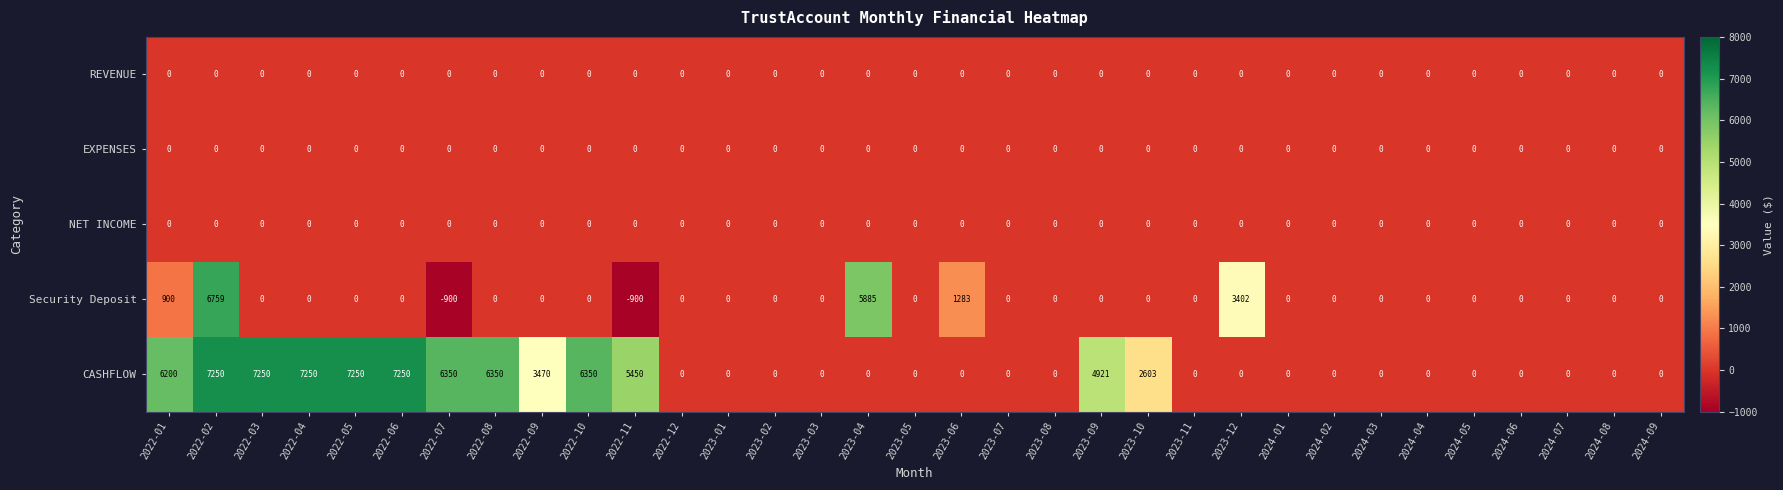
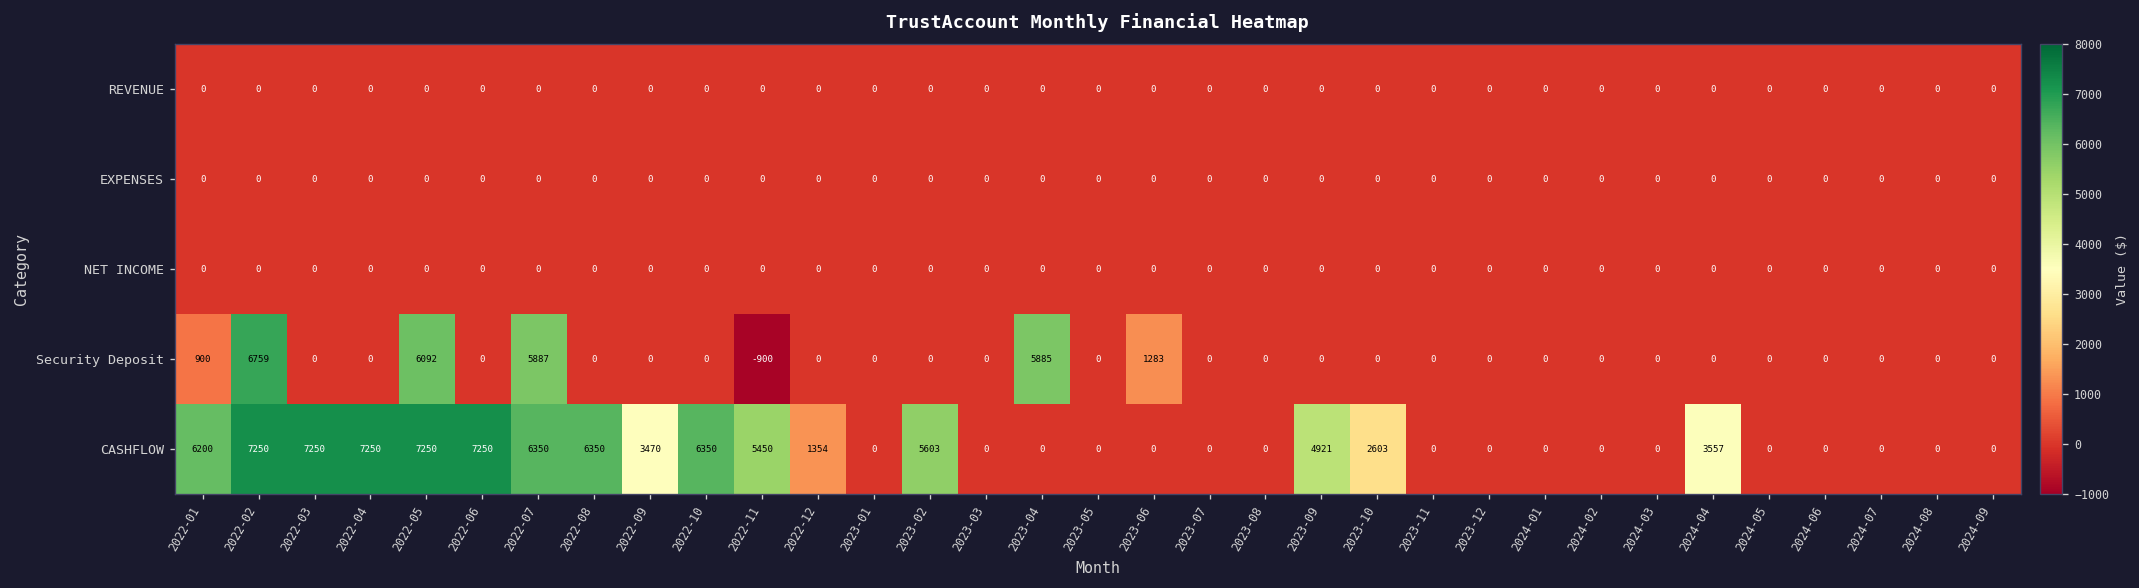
  {
    "REVENUE": {
      "2022-01": 0,
      "2022-02": 0,
      "2022-03": 0,
      "2022-04": 0,
      "2022-05": 0,
      "2022-06": 0,
      "2022-07": 0,
      "2022-08": 0,
      "2022-09": 0,
      "2022-10": 0,
      "2022-11": 0,
      "2022-12": 0,
      "2023-01": 0,
      "2023-02": 0,
      "2023-03": 0,
      "2023-04": 0,
      "2023-05": 0,
      "2023-06": 0,
      "2023-07": 0,
      "2023-08": 0,
      "2023-09": 0,
      "2023-10": 0,
      "2023-11": 0,
      "2023-12": 0,
      "2024-01": 0,
      "2024-02": 0,
      "2024-03": 0,
      "2024-04": 0,
      "2024-05": 0,
      "2024-06": 0,
      "2024-07": 0,
      "2024-08": 0,
      "2024-09": 0
    },
    "EXPENSES": {
      "2022-01": 0,
      "2022-02": 0,
      "2022-03": 0,
      "2022-04": 0,
      "2022-05": 0,
      "2022-06": 0,
      "2022-07": 0,
      "2022-08": 0,
      "2022-09": 0,
      "2022-10": 0,
      "2022-11": 0,
      "2022-12": 0,
      "2023-01": 0,
      "2023-02": 0,
      "2023-03": 0,
      "2023-04": 0,
      "2023-05": 0,
      "2023-06": 0,
      "2023-07": 0,
      "2023-08": 0,
      "2023-09": 0,
      "2023-10": 0,
      "2023-11": 0,
      "2023-12": 0,
      "2024-01": 0,
      "2024-02": 0,
      "2024-03": 0,
      "2024-04": 0,
      "2024-05": 0,
      "2024-06": 0,
      "2024-07": 0,
      "2024-08": 0,
      "2024-09": 0
    },
    "NET INCOME": {
      "2022-01": 0,
      "2022-02": 0,
      "2022-03": 0,
      "2022-04": 0,
      "2022-05": 0,
      "2022-06": 0,
      "2022-07": 0,
      "2022-08": 0,
      "2022-09": 0,
      "2022-10": 0,
      "2022-11": 0,
      "2022-12": 0,
      "2023-01": 0,
      "2023-02": 0,
      "2023-03": 0,
      "2023-04": 0,
      "2023-05": 0,
      "2023-06": 0,
      "2023-07": 0,
      "2023-08": 0,
      "2023-09": 0,
      "2023-10": 0,
      "2023-11": 0,
      "2023-12": 0,
      "2024-01": 0,
      "2024-02": 0,
      "2024-03": 0,
      "2024-04": 0,
      "2024-05": 0,
      "2024-06": 0,
      "2024-07": 0,
      "2024-08": 0,
      "2024-09": 0
    },
    "Security Deposit": {
      "2022-01": 900,
      "2022-02": 6759,
      "2022-03": 0,
      "2022-04": 0,
-     "2022-05": 0,
+     "2022-05": 6092,
      "2022-06": 0,
-     "2022-07": -900,
+     "2022-07": 5887,
      "2022-08": 0,
      "2022-09": 0,
      "2022-10": 0,
      "2022-11": -900,
      "2022-12": 0,
      "2023-01": 0,
      "2023-02": 0,
      "2023-03": 0,
      "2023-04": 5885,
      "2023-05": 0,
      "2023-06": 1283,
      "2023-07": 0,
      "2023-08": 0,
      "2023-09": 0,
      "2023-10": 0,
      "2023-11": 0,
-     "2023-12": 3402,
+     "2023-12": 0,
      "2024-01": 0,
      "2024-02": 0,
      "2024-03": 0,
      "2024-04": 0,
      "2024-05": 0,
      "2024-06": 0,
      "2024-07": 0,
      "2024-08": 0,
      "2024-09": 0
    },
    "CASHFLOW": {
      "2022-01": 6200,
      "2022-02": 7250,
      "2022-03": 7250,
      "2022-04": 7250,
      "2022-05": 7250,
      "2022-06": 7250,
      "2022-07": 6350,
      "2022-08": 6350,
      "2022-09": 3470,
      "2022-10": 6350,
      "2022-11": 5450,
-     "2022-12": 0,
+     "2022-12": 1354,
      "2023-01": 0,
-     "2023-02": 0,
+     "2023-02": 5603,
      "2023-03": 0,
      "2023-04": 0,
      "2023-05": 0,
      "2023-06": 0,
      "2023-07": 0,
      "2023-08": 0,
      "2023-09": 4921,
      "2023-10": 2603,
      "2023-11": 0,
      "2023-12": 0,
      "2024-01": 0,
      "2024-02": 0,
      "2024-03": 0,
-     "2024-04": 0,
+     "2024-04": 3557,
      "2024-05": 0,
      "2024-06": 0,
      "2024-07": 0,
      "2024-08": 0,
      "2024-09": 0
    }
  }
